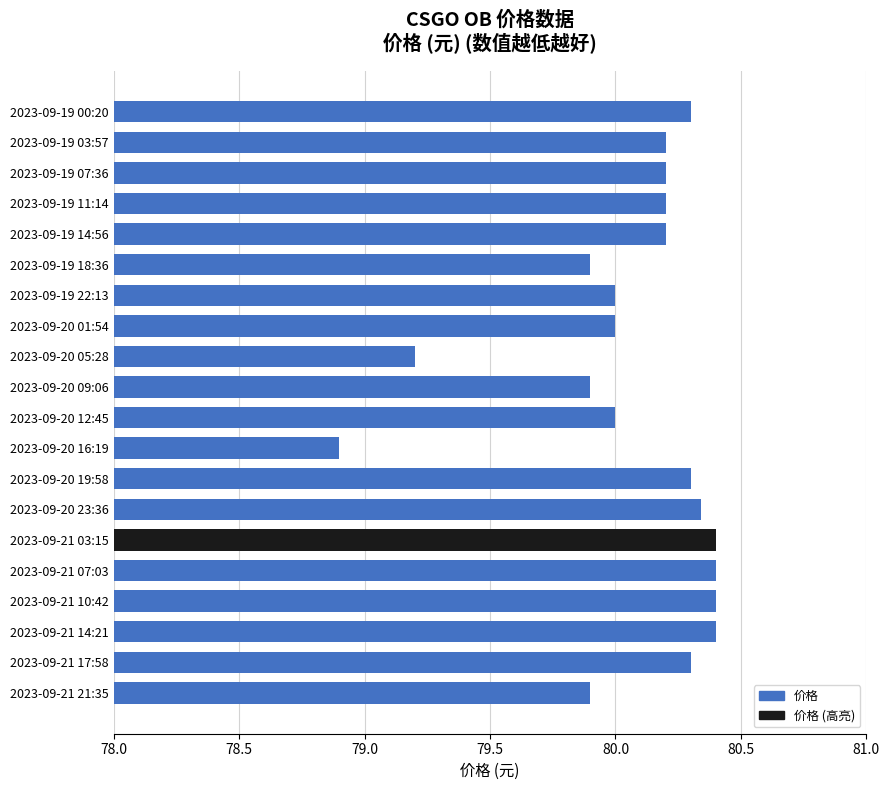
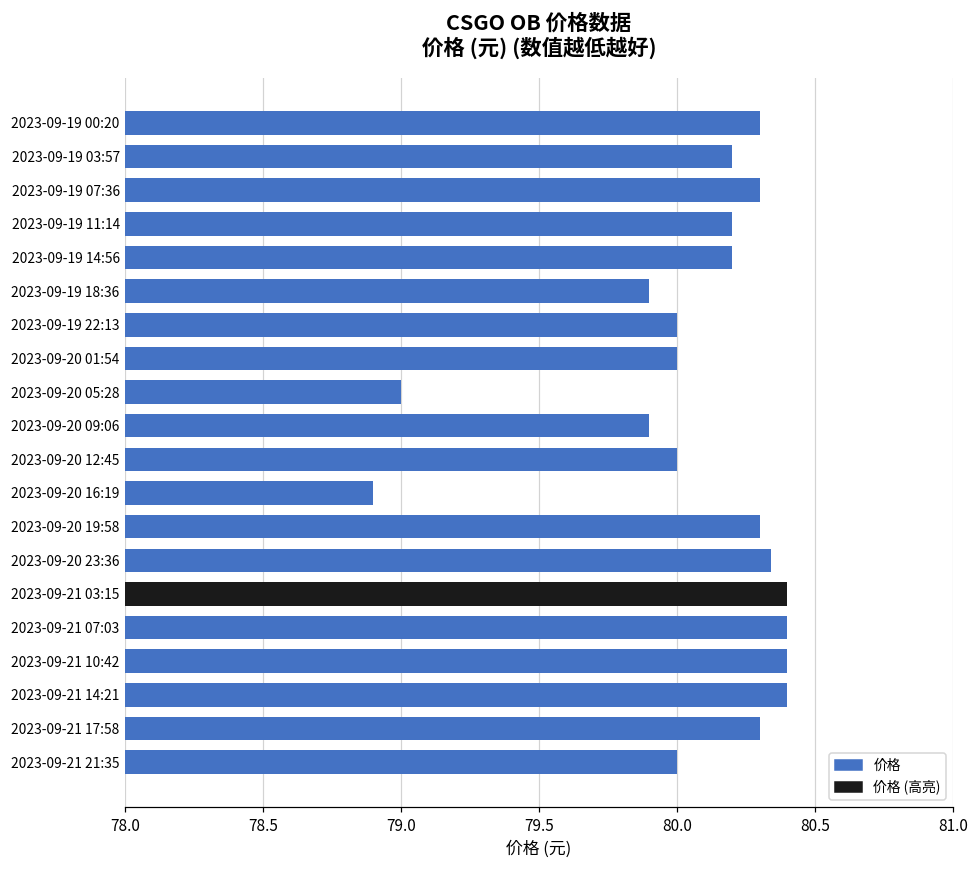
  {
    "2023-09-19 00:20": 80.3,
    "2023-09-19 03:57": 80.2,
-   "2023-09-19 07:36": 80.2,
+   "2023-09-19 07:36": 80.3,
    "2023-09-19 11:14": 80.2,
    "2023-09-19 14:56": 80.2,
    "2023-09-19 18:36": 79.9,
    "2023-09-19 22:13": 80.0,
    "2023-09-20 01:54": 80.0,
-   "2023-09-20 05:28": 79.2,
+   "2023-09-20 05:28": 79.0,
    "2023-09-20 09:06": 79.9,
    "2023-09-20 12:45": 80.0,
    "2023-09-20 16:19": 78.9,
    "2023-09-20 19:58": 80.3,
    "2023-09-20 23:36": 80.34,
    "2023-09-21 03:15": 80.4,
    "2023-09-21 07:03": 80.4,
    "2023-09-21 10:42": 80.4,
    "2023-09-21 14:21": 80.4,
    "2023-09-21 17:58": 80.3,
-   "2023-09-21 21:35": 79.9
+   "2023-09-21 21:35": 80.0
  }
